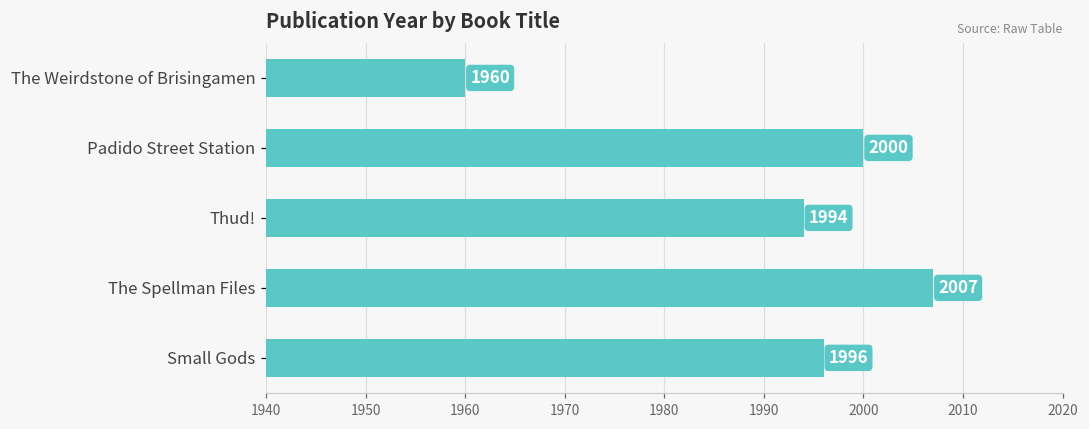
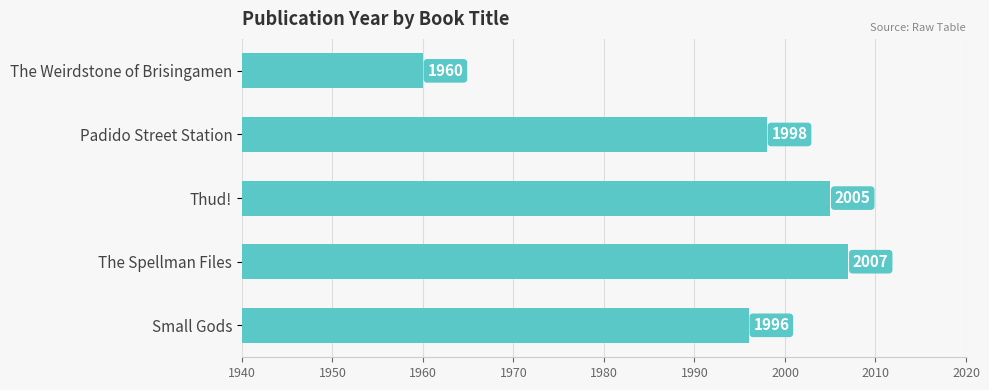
  {
-   "Padido Street Station": 2000,
-   "Thud!": 1994
+   "Padido Street Station": 1998,
+   "Thud!": 2005
  }
